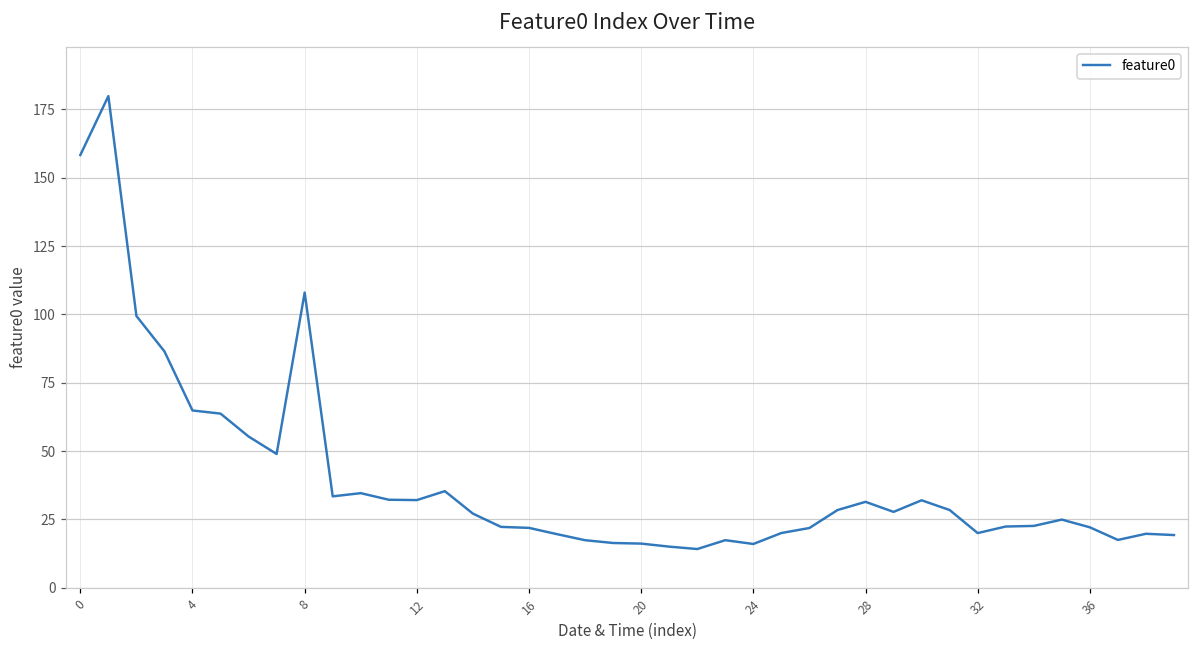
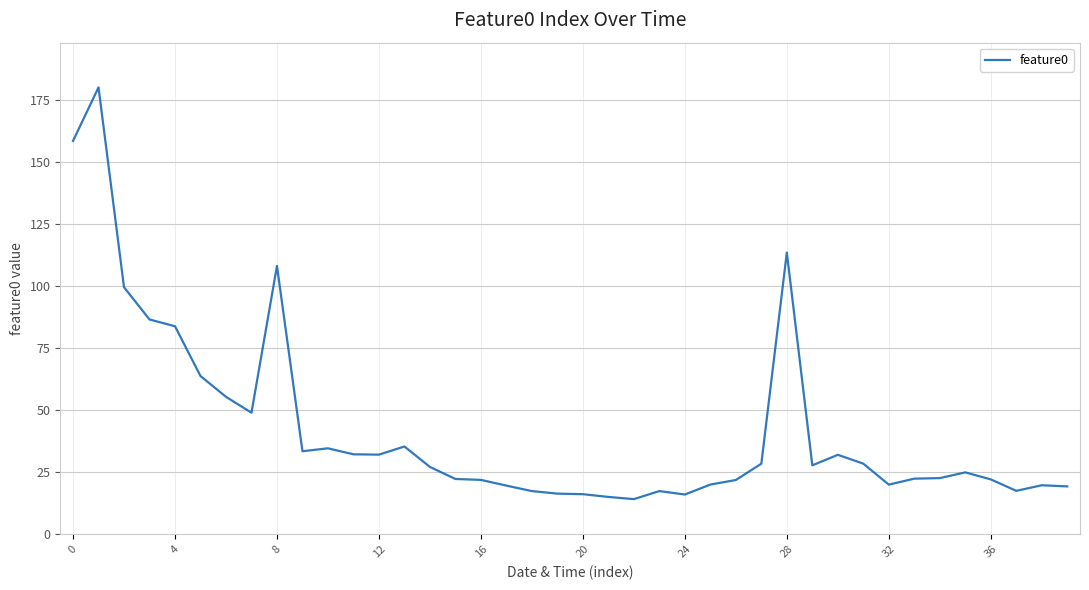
  {
    "0": 158,
-   "4": 65,
+   "4": 84,
    "8": 108,
    "12": 32,
    "16": 22,
    "20": 16,
    "24": 16,
-   "28": 31,
+   "28": 113,
    "32": 20,
    "36": 22
  }
